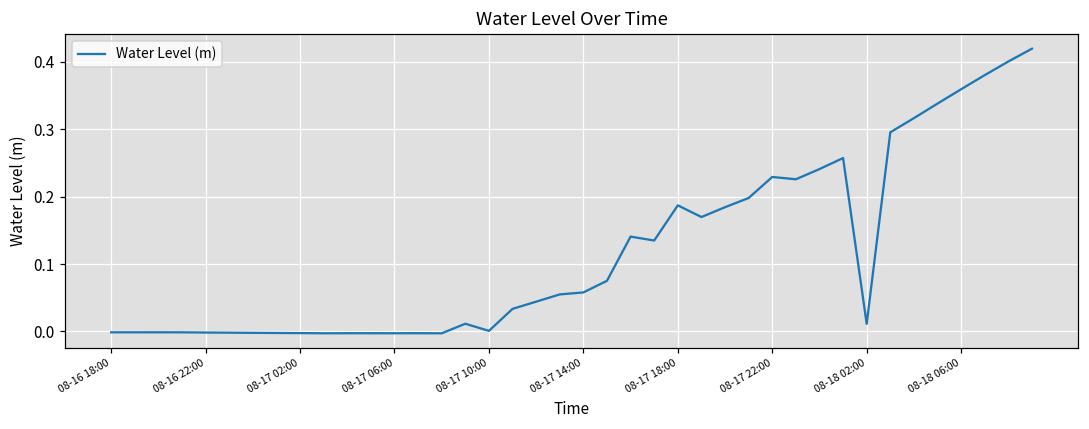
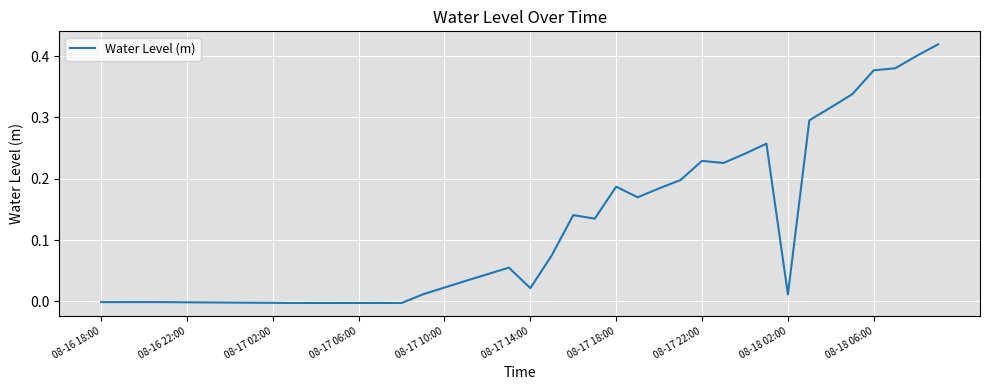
  {
    "08-16 18:00": 0.00,
    "08-16 22:00": 0.00,
    "08-17 02:00": 0.00,
    "08-17 06:00": 0.00,
-   "08-17 10:00": 0.00,
-   "08-17 14:00": 0.06,
+   "08-17 10:00": 0.02,
+   "08-17 14:00": 0.02,
    "08-17 18:00": 0.19,
    "08-17 22:00": 0.23,
    "08-18 02:00": 0.01,
-   "08-18 06:00": 0.36
+   "08-18 06:00": 0.38
  }
